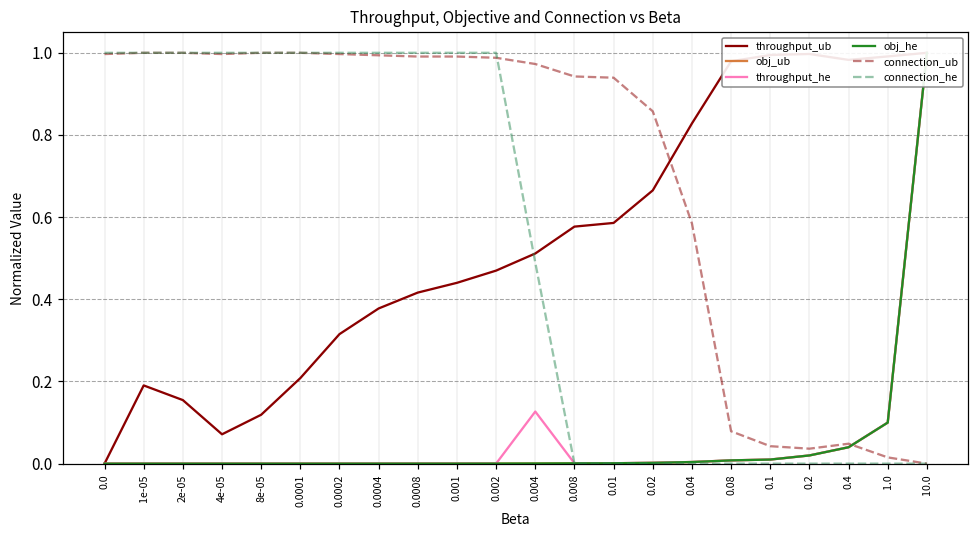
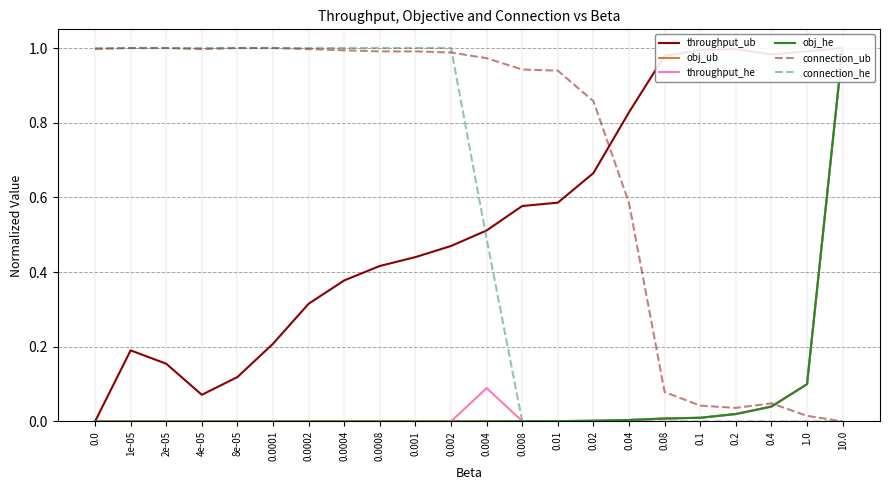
  {
    "throughput_he": {
-     "0.004": 0.13
+     "0.004": 0.09
    }
  }
